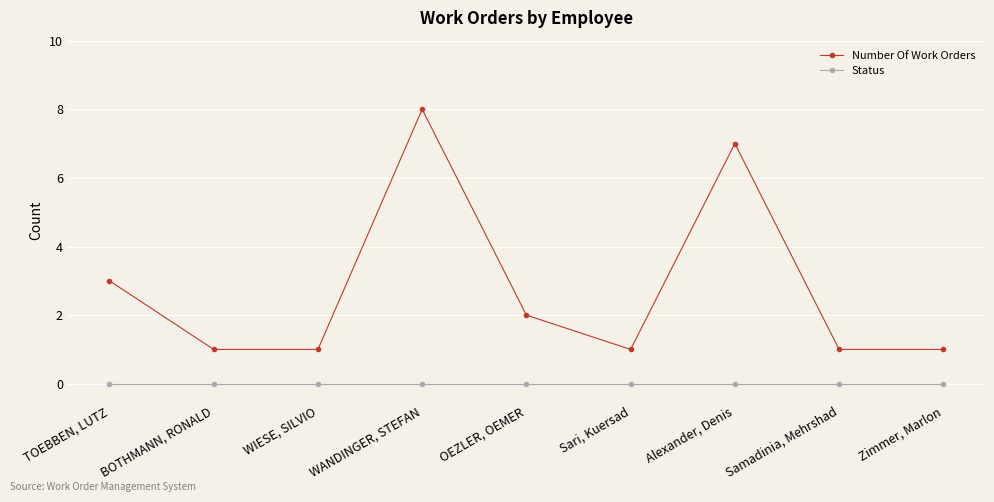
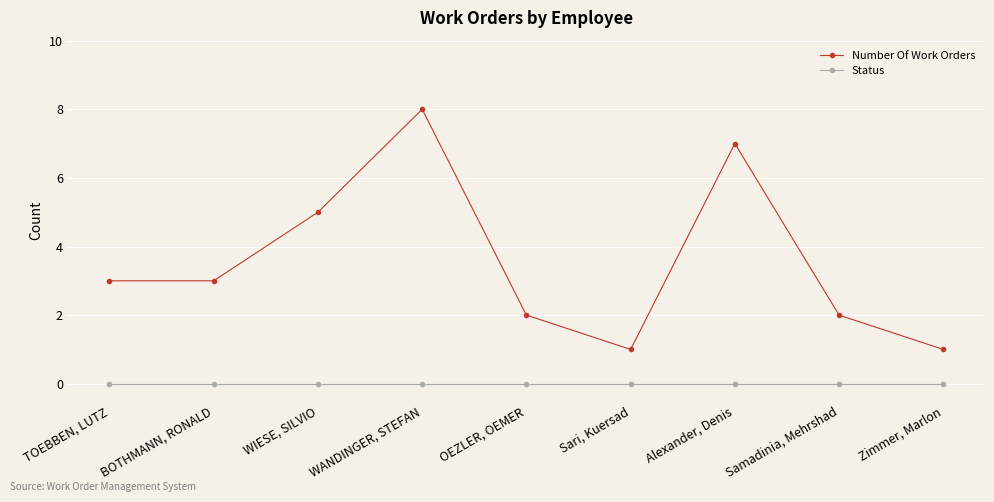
  {
    "Number Of Work Orders": {
      "TOEBBEN, LUTZ": 3,
-     "BOTHMANN, RONALD": 1,
-     "WIESE, SILVIO": 1,
+     "BOTHMANN, RONALD": 3,
+     "WIESE, SILVIO": 5,
      "WANDINGER, STEFAN": 8,
      "OEZLER, OEMER": 2,
      "Sari, Kuersad": 1,
      "Alexander, Denis": 7,
-     "Samadinia, Mehrshad": 1,
+     "Samadinia, Mehrshad": 2,
      "Zimmer, Marlon": 1
    },
    "Status": {
      "TOEBBEN, LUTZ": 0,
      "BOTHMANN, RONALD": 0,
      "WIESE, SILVIO": 0,
      "WANDINGER, STEFAN": 0,
      "OEZLER, OEMER": 0,
      "Sari, Kuersad": 0,
      "Alexander, Denis": 0,
      "Samadinia, Mehrshad": 0,
      "Zimmer, Marlon": 0
    }
  }
